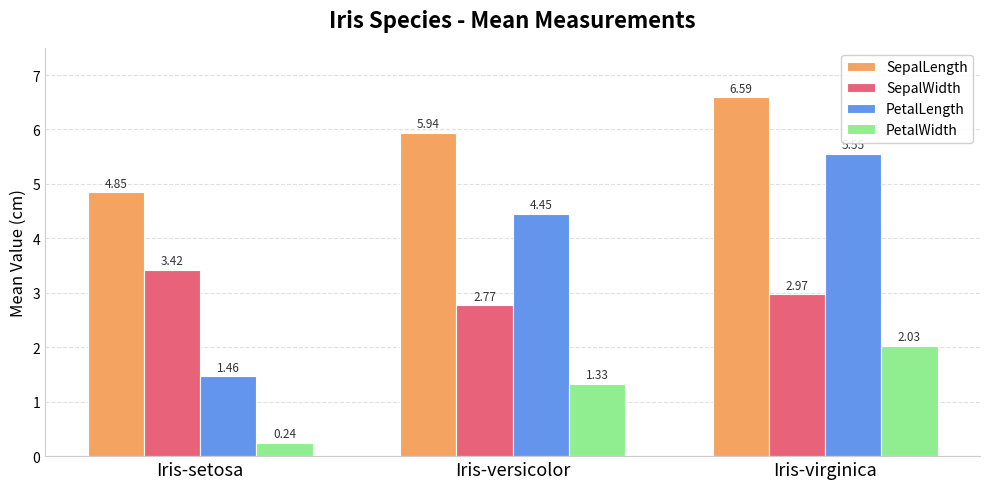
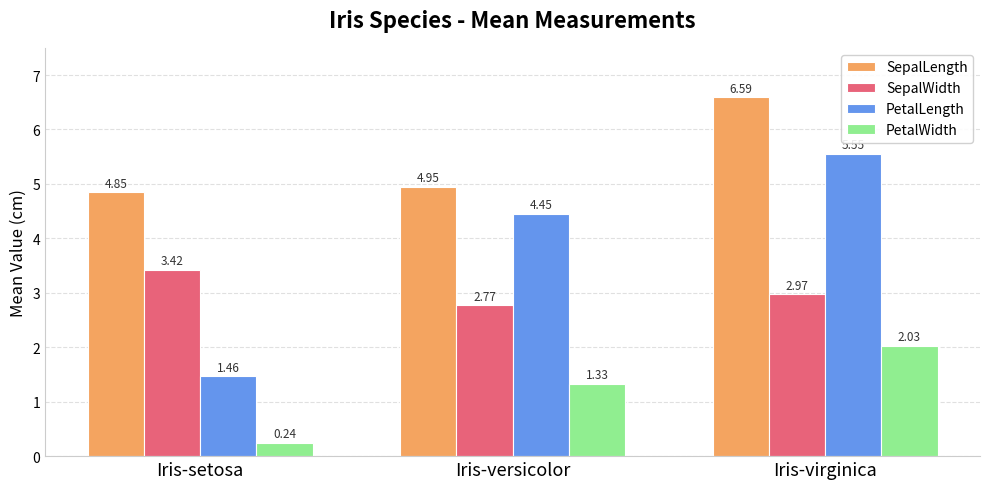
  {
    "SepalLength": {
      "Iris-setosa": 4.85,
-     "Iris-versicolor": 5.94,
+     "Iris-versicolor": 4.95,
      "Iris-virginica": 6.59
    },
    "SepalWidth": {
      "Iris-setosa": 3.42,
      "Iris-versicolor": 2.77,
      "Iris-virginica": 2.97
    },
    "PetalLength": {
      "Iris-setosa": 1.46,
      "Iris-versicolor": 4.45
    },
    "PetalWidth": {
      "Iris-setosa": 0.24,
      "Iris-versicolor": 1.33,
      "Iris-virginica": 2.03
    }
  }
